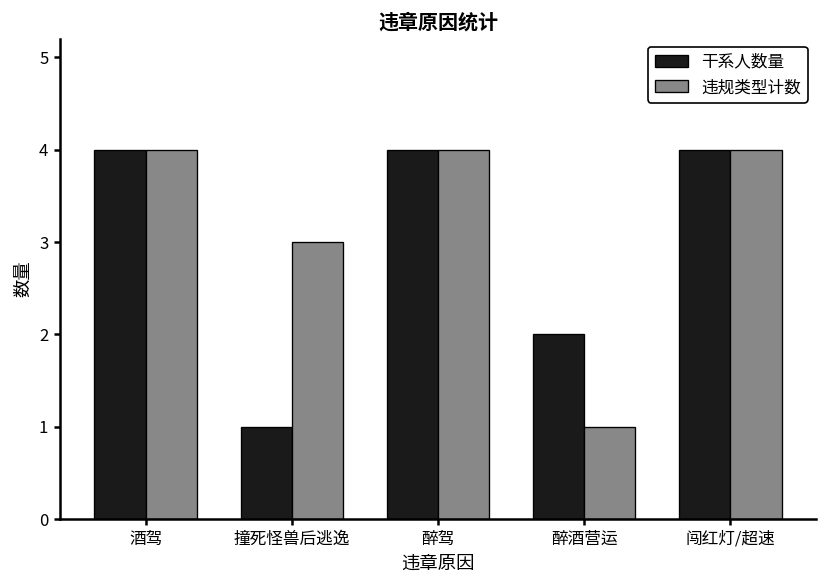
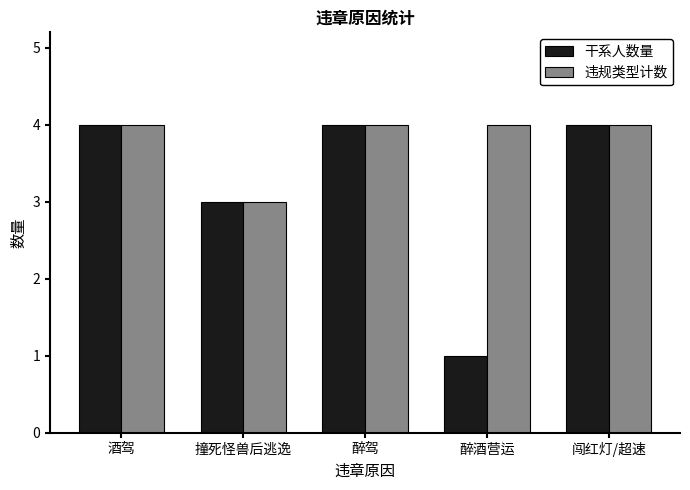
  {
    "干系人数量": {
      "酒驾": 4,
-     "撞死怪兽后逃逸": 1,
+     "撞死怪兽后逃逸": 3,
      "醉驾": 4,
-     "醉酒营运": 2,
+     "醉酒营运": 1,
      "闯红灯/超速": 4
    },
    "违规类型计数": {
      "酒驾": 4,
      "撞死怪兽后逃逸": 3,
      "醉驾": 4,
-     "醉酒营运": 1,
+     "醉酒营运": 4,
      "闯红灯/超速": 4
    }
  }
